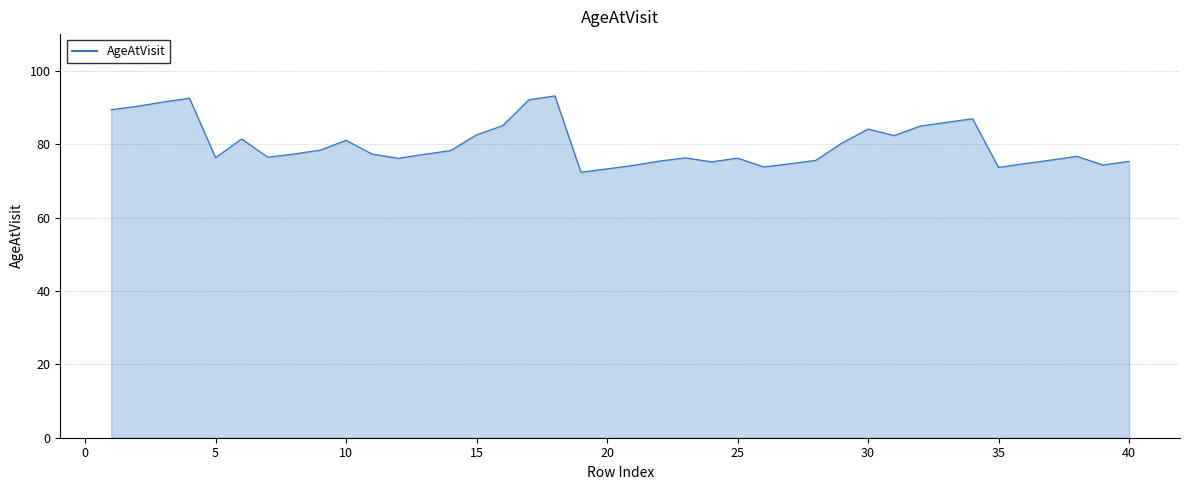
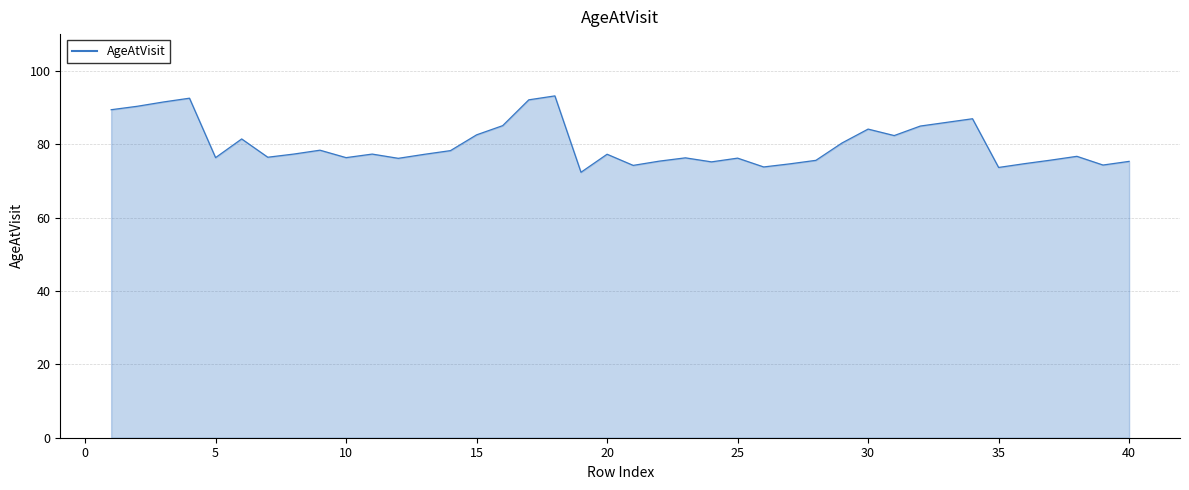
  {
    "5": 76,
-   "10": 81,
+   "10": 76,
    "15": 83,
-   "20": 73,
+   "20": 77,
    "25": 76,
    "30": 84,
    "35": 74,
    "40": 75
  }
